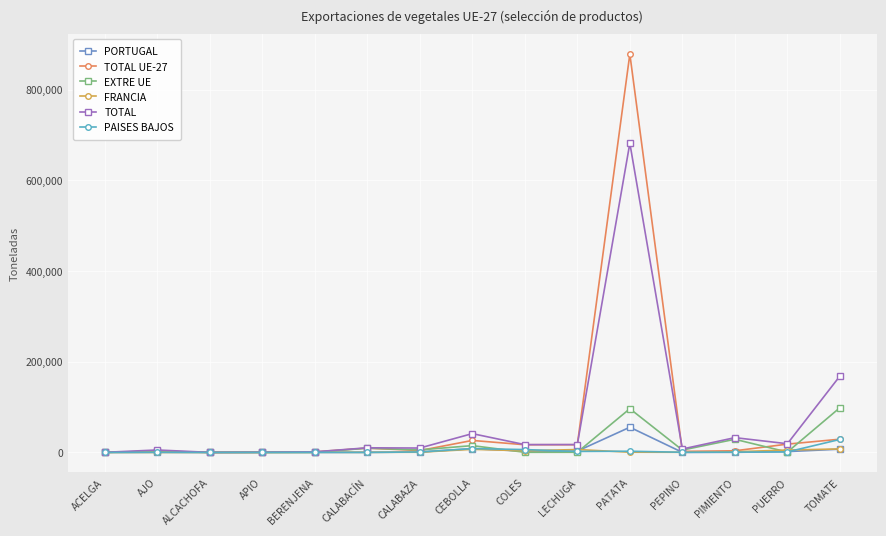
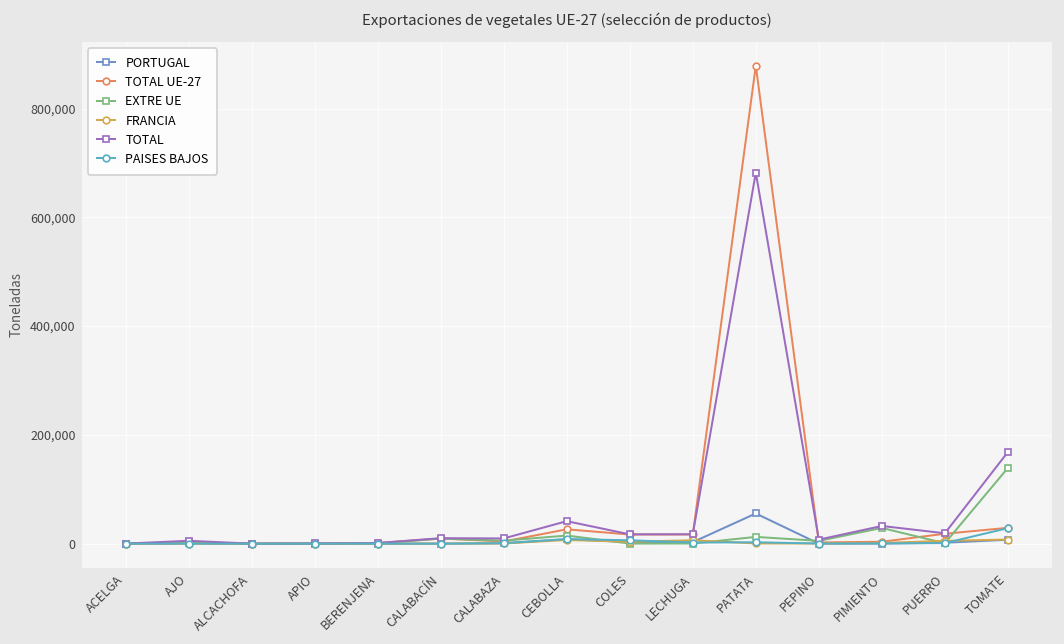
  {
    "EXTRE UE": {
      "CEBOLLA": "20,000",
-     "PATATA": "100,000",
-     "TOMATE": "100,000"
+     "PATATA": "10,000",
+     "TOMATE": "140,000"
    }
  }
